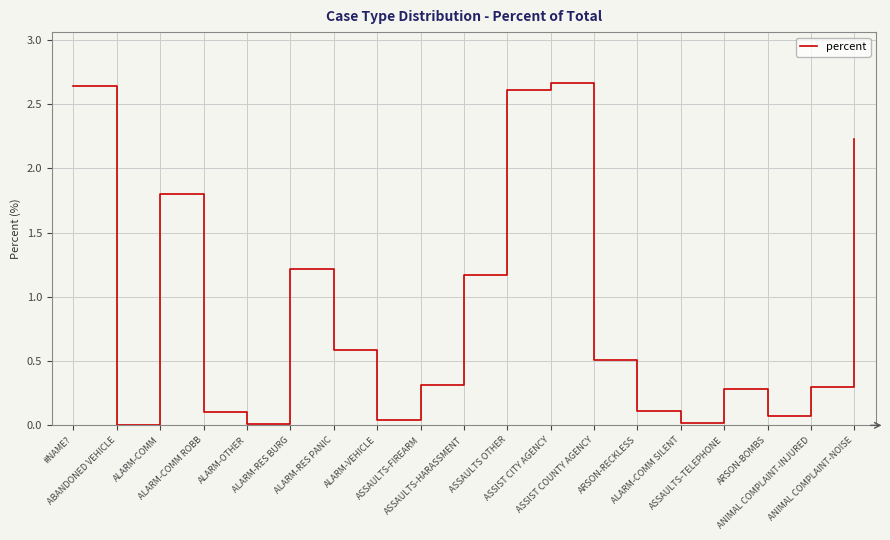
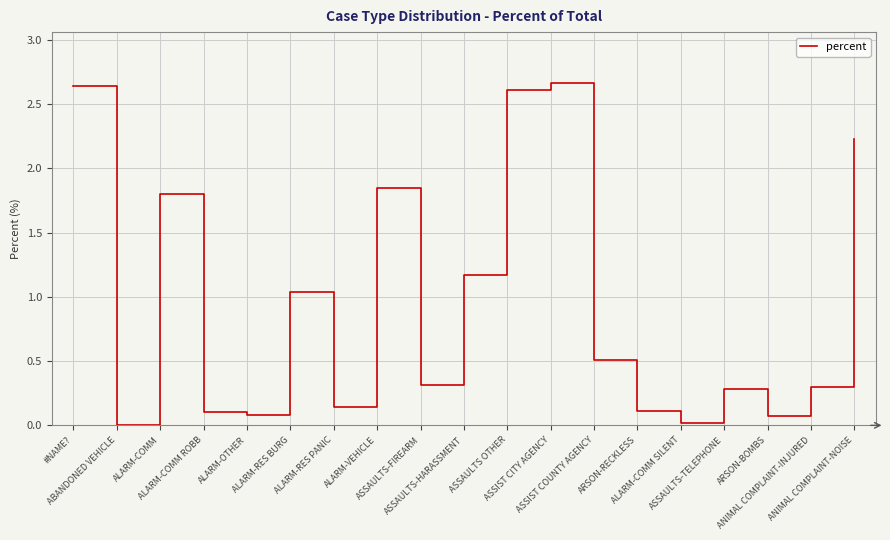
  {
    "#NAME?": 2.64,
    "ABANDONED VEHICLE": 0.00,
    "ALARM-COMM": 1.80,
    "ALARM-COMM ROBB": 0.10,
-   "ALARM-OTHER": 0.01,
-   "ALARM-RES BURG": 1.22,
-   "ALARM-RES PANIC": 0.59,
-   "ALARM-VEHICLE": 0.04,
+   "ALARM-OTHER": 0.08,
+   "ALARM-RES BURG": 1.04,
+   "ALARM-RES PANIC": 0.14,
+   "ALARM-VEHICLE": 1.85,
    "ASSAULTS-FIREARM": 0.31,
    "ASSAULTS-HARASSMENT": 1.17,
    "ASSAULTS OTHER": 2.61,
    "ASSIST CITY AGENCY": 2.66,
    "ASSIST COUNTY AGENCY": 0.51,
    "ARSON-RECKLESS": 0.11,
    "ALARM-COMM SILENT": 0.02,
    "ASSAULTS-TELEPHONE": 0.28,
    "ARSON-BOMBS": 0.07,
    "ANIMAL COMPLAINT-INJURED": 0.30,
    "ANIMAL COMPLAINT-NOISE": 2.23
  }
